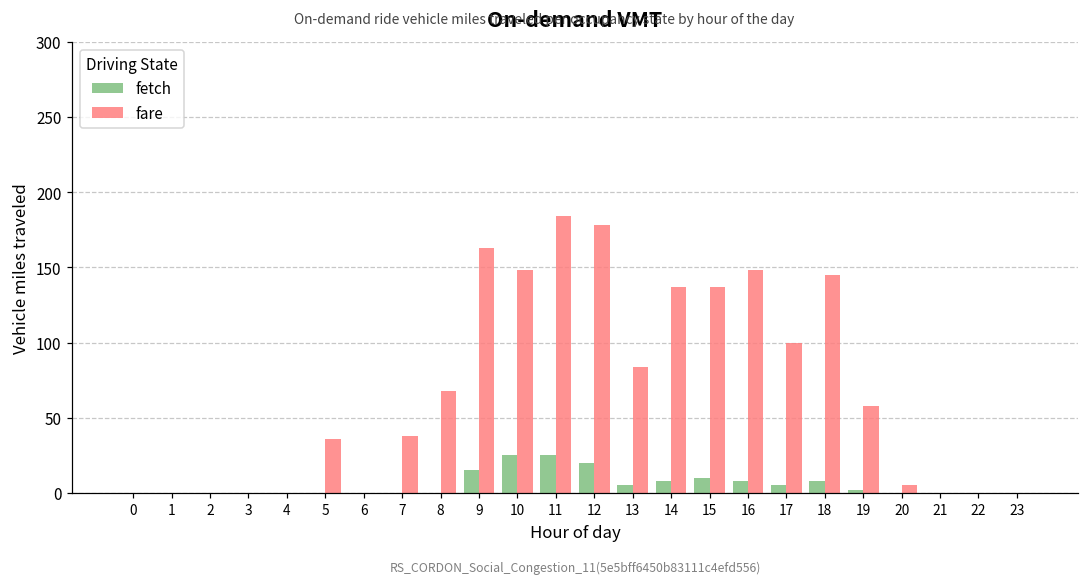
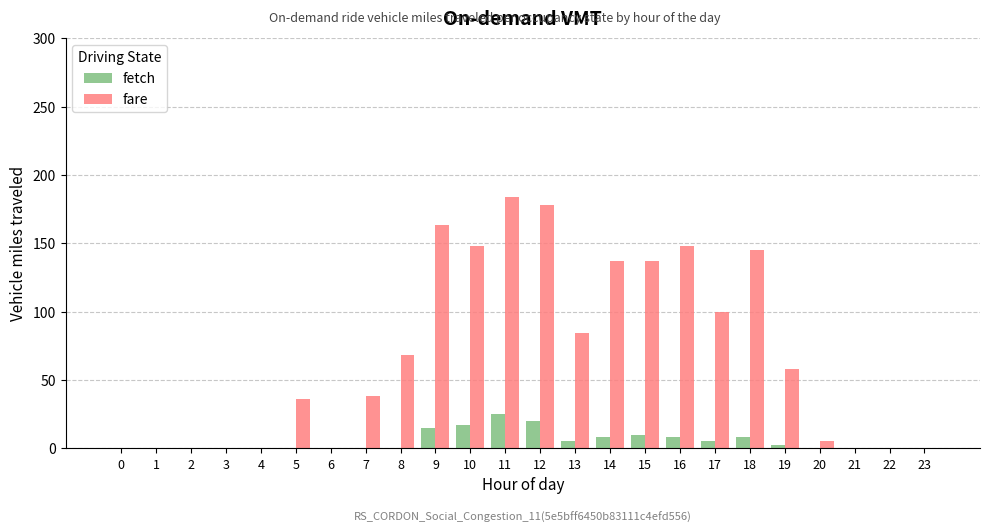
  {
    "fetch": {
      "0": 0,
      "1": 0,
      "2": 0,
      "3": 0,
      "4": 0,
      "5": 0,
      "6": 0,
      "7": 0,
      "8": 0,
      "9": 15,
-     "10": 25,
+     "10": 17,
      "11": 25,
      "12": 20,
      "13": 5,
      "14": 8,
      "15": 10,
      "16": 8,
      "17": 5,
      "18": 8,
      "19": 2,
      "20": 0,
      "21": 0,
      "22": 0,
      "23": 0
    },
    "fare": {
      "0": 0,
      "1": 0,
      "2": 0,
      "3": 0,
      "4": 0,
      "5": 36,
      "6": 0,
      "7": 38,
      "8": 68,
      "9": 163,
      "10": 148,
      "11": 184,
      "12": 178,
      "13": 84,
      "14": 137,
      "15": 137,
      "16": 148,
      "17": 100,
      "18": 145,
      "19": 58,
      "20": 5,
      "21": 0,
      "22": 0,
      "23": 0
    }
  }
